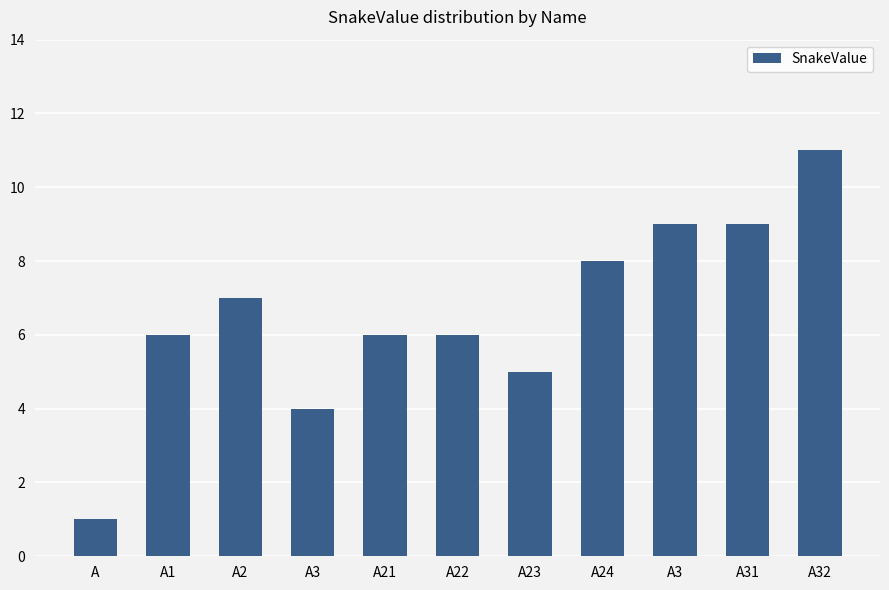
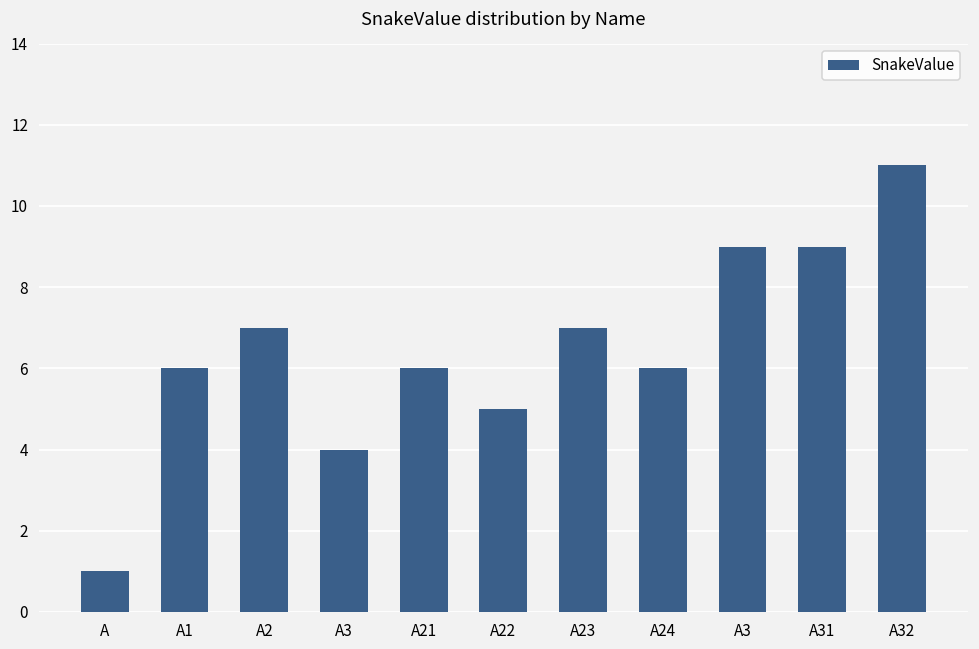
  {
    "A": 1,
    "A1": 6,
    "A2": 7,
    "A21": 6,
-   "A22": 6,
-   "A23": 5,
-   "A24": 8,
+   "A22": 5,
+   "A23": 7,
+   "A24": 6,
    "A31": 9,
    "A32": 11
  }
